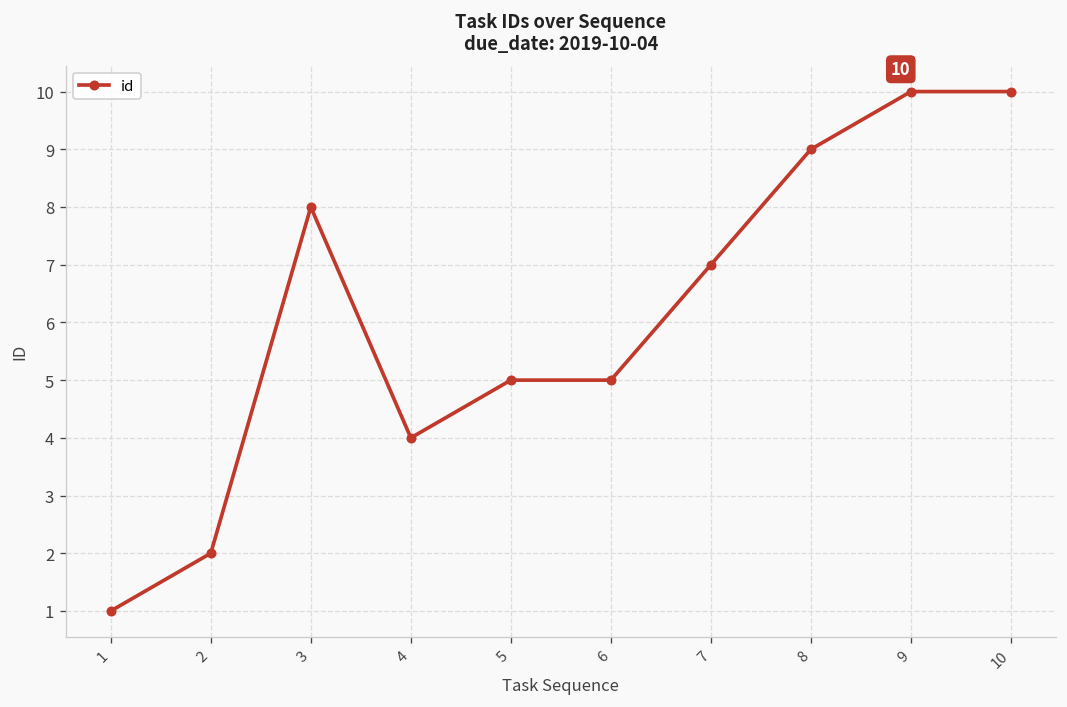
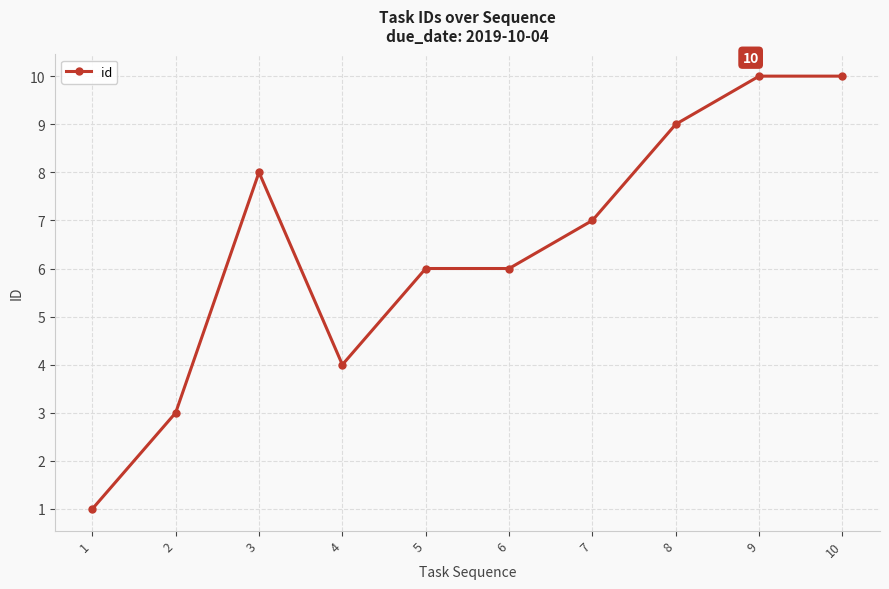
  {
    "1": 1,
-   "2": 2,
+   "2": 3,
    "3": 8,
    "4": 4,
-   "5": 5,
-   "6": 5,
+   "5": 6,
+   "6": 6,
    "7": 7,
    "8": 9,
    "10": 10
  }
